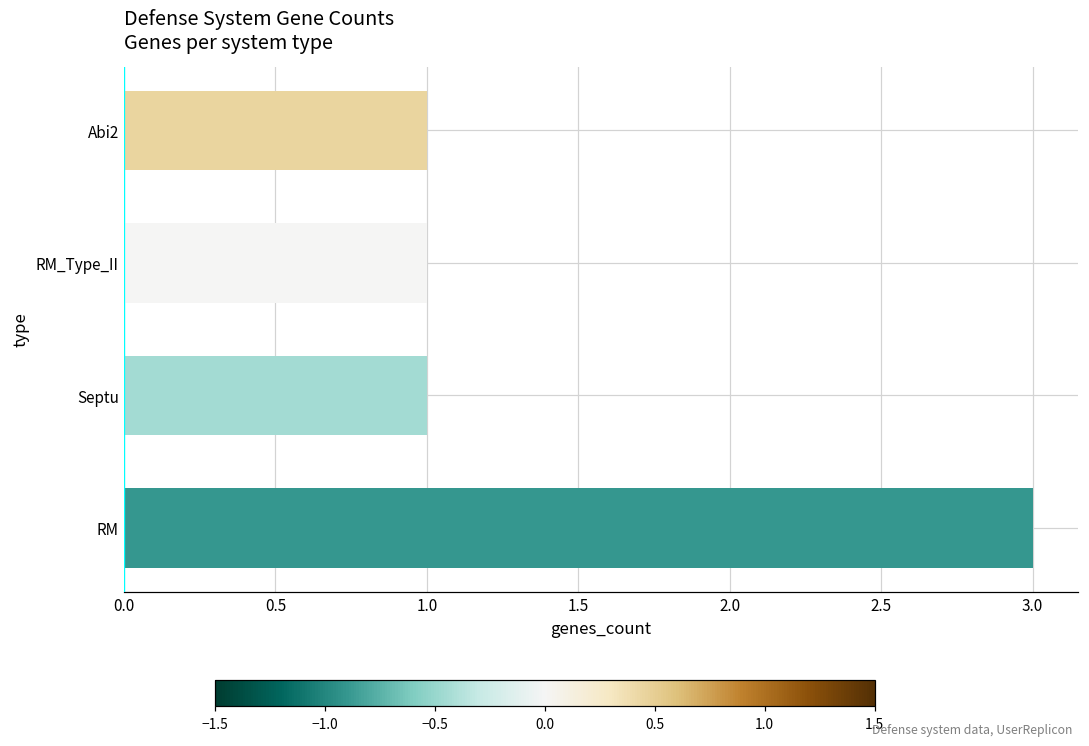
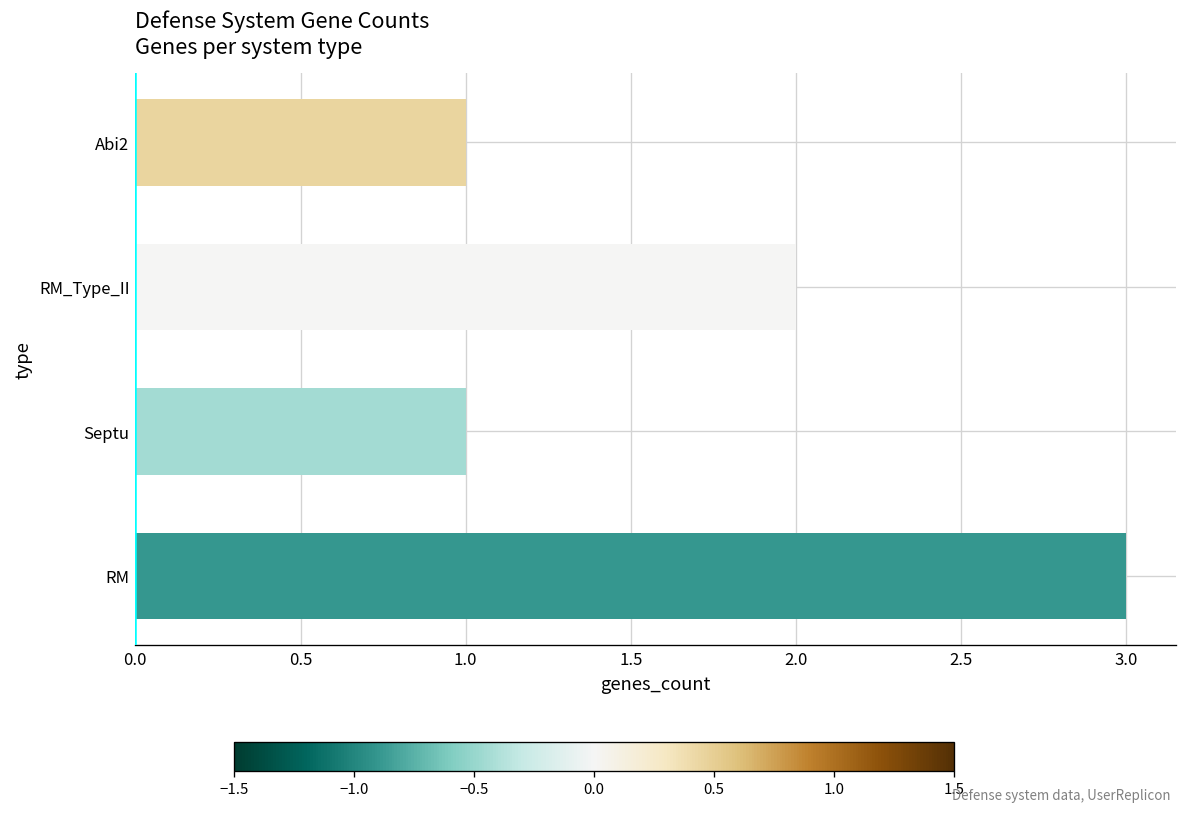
  {
    "Abi2": 1,
-   "RM_Type_II": 1,
+   "RM_Type_II": 2,
    "Septu": 1,
    "RM": 3
  }
